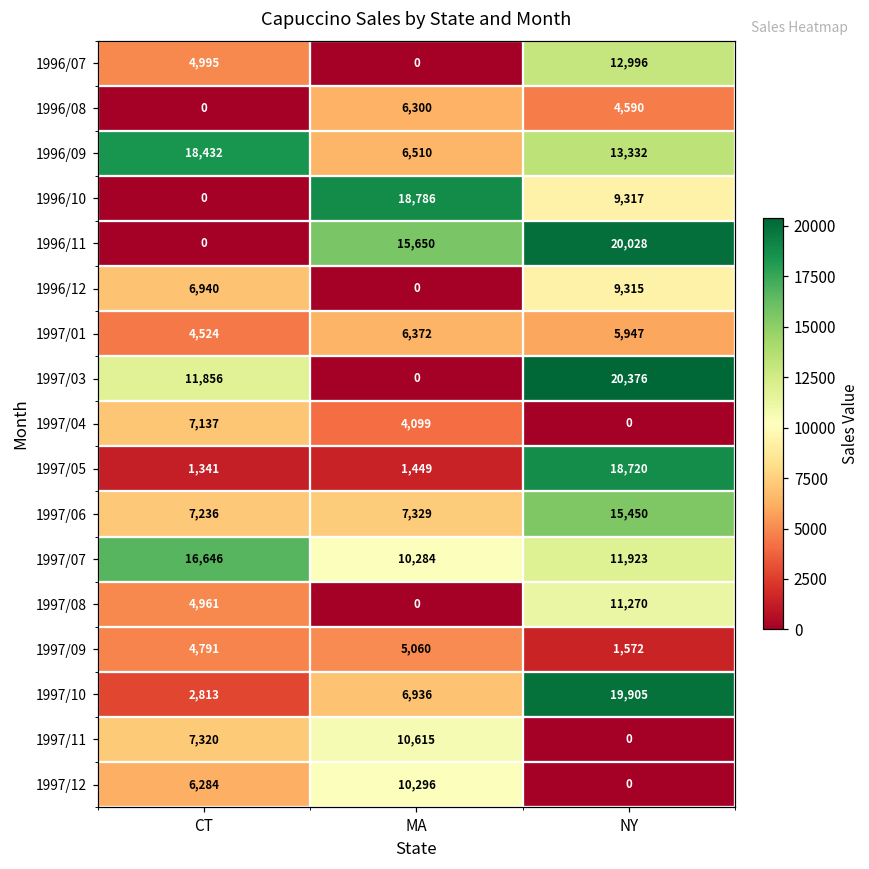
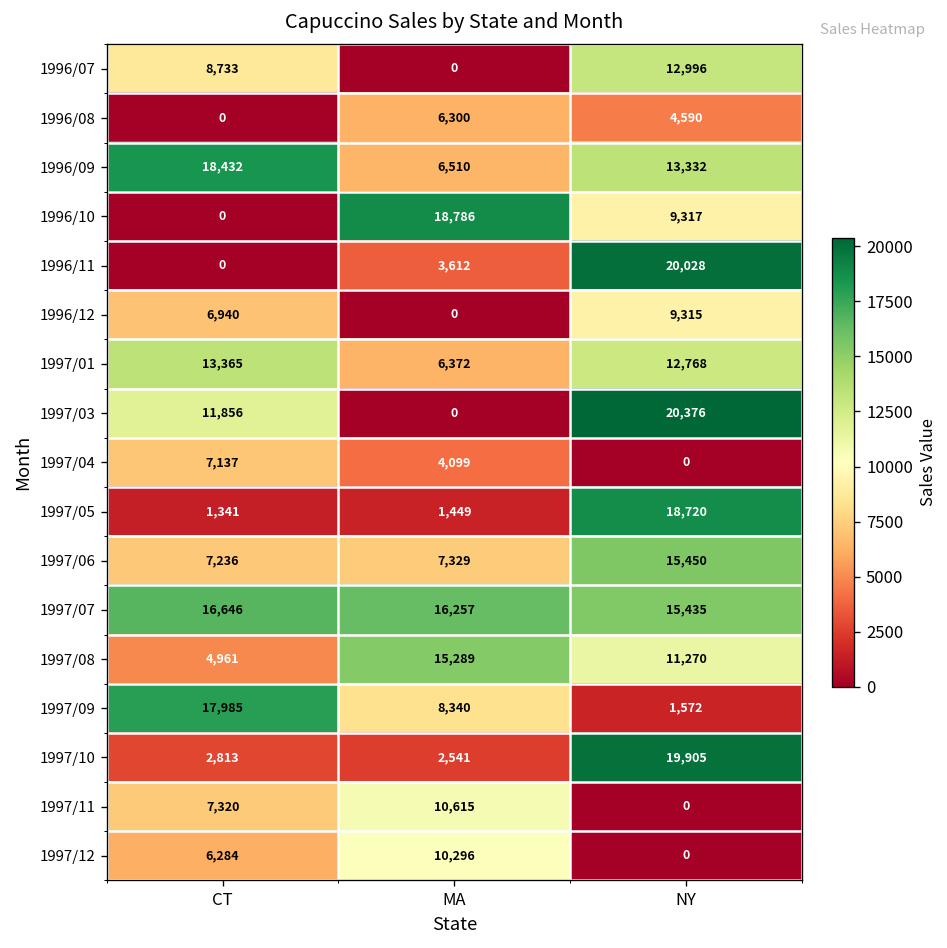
  {
    "1996/07": {
-     "CT": "4,995",
+     "CT": "8,733",
      "MA": "0",
      "NY": "12,996"
    },
    "1996/08": {
      "CT": "0",
      "MA": "6,300",
      "NY": "4,590"
    },
    "1996/09": {
      "CT": "18,432",
      "MA": "6,510",
      "NY": "13,332"
    },
    "1996/10": {
      "CT": "0",
      "MA": "18,786",
      "NY": "9,317"
    },
    "1996/11": {
      "CT": "0",
-     "MA": "15,650",
+     "MA": "3,612",
      "NY": "20,028"
    },
    "1996/12": {
      "CT": "6,940",
      "MA": "0",
      "NY": "9,315"
    },
    "1997/01": {
-     "CT": "4,524",
+     "CT": "13,365",
      "MA": "6,372",
-     "NY": "5,947"
+     "NY": "12,768"
    },
    "1997/03": {
      "CT": "11,856",
      "MA": "0",
      "NY": "20,376"
    },
    "1997/04": {
      "CT": "7,137",
      "MA": "4,099",
      "NY": "0"
    },
    "1997/05": {
      "CT": "1,341",
      "MA": "1,449",
      "NY": "18,720"
    },
    "1997/06": {
      "CT": "7,236",
      "MA": "7,329",
      "NY": "15,450"
    },
    "1997/07": {
      "CT": "16,646",
-     "MA": "10,284",
-     "NY": "11,923"
+     "MA": "16,257",
+     "NY": "15,435"
    },
    "1997/08": {
      "CT": "4,961",
-     "MA": "0",
+     "MA": "15,289",
      "NY": "11,270"
    },
    "1997/09": {
-     "CT": "4,791",
-     "MA": "5,060",
+     "CT": "17,985",
+     "MA": "8,340",
      "NY": "1,572"
    },
    "1997/10": {
      "CT": "2,813",
-     "MA": "6,936",
+     "MA": "2,541",
      "NY": "19,905"
    },
    "1997/11": {
      "CT": "7,320",
      "MA": "10,615",
      "NY": "0"
    },
    "1997/12": {
      "CT": "6,284",
      "MA": "10,296",
      "NY": "0"
    }
  }
